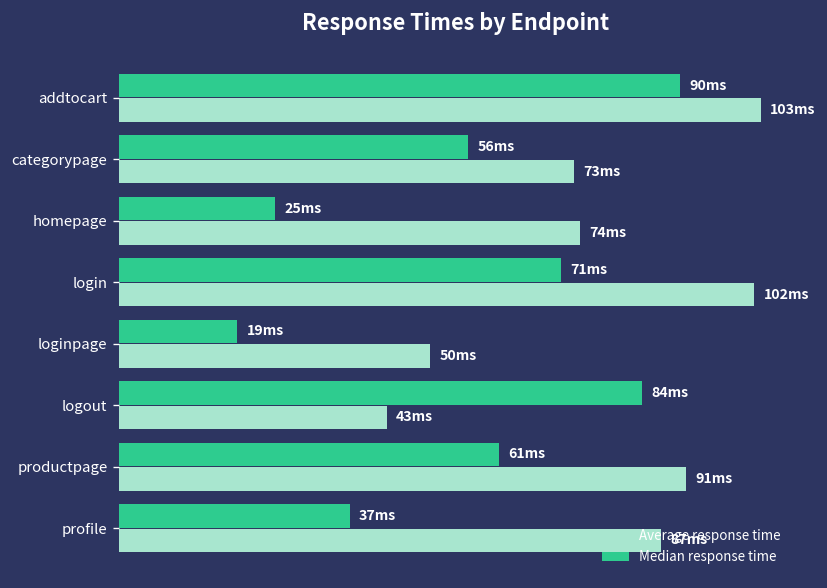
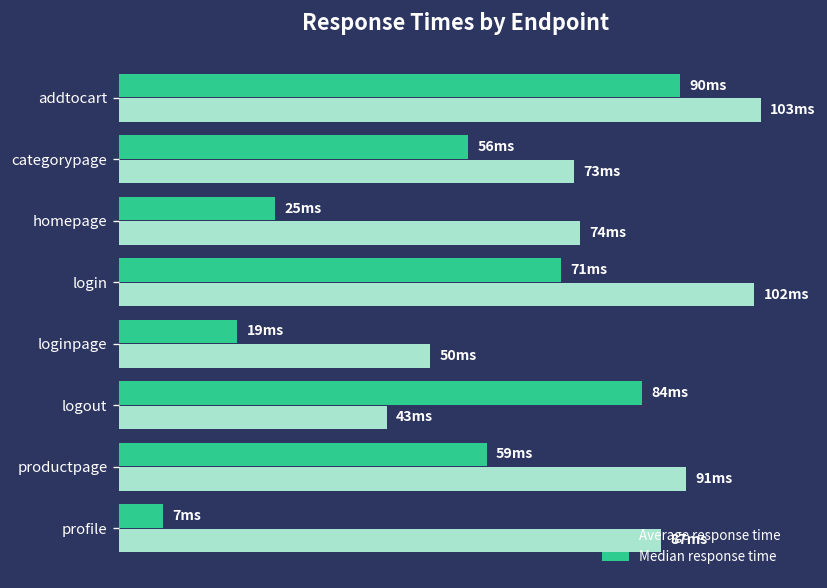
  {
    "Average response time": {
      "addtocart": 103,
      "categorypage": 73,
      "homepage": 74,
      "login": 102,
      "loginpage": 50,
      "logout": 43,
      "productpage": 91,
      "profile": 87
    },
    "Median response time": {
      "addtocart": 90,
      "categorypage": 56,
      "homepage": 25,
      "login": 71,
      "loginpage": 19,
      "logout": 84,
-     "productpage": 61,
-     "profile": 37
+     "productpage": 59,
+     "profile": 7
    }
  }
